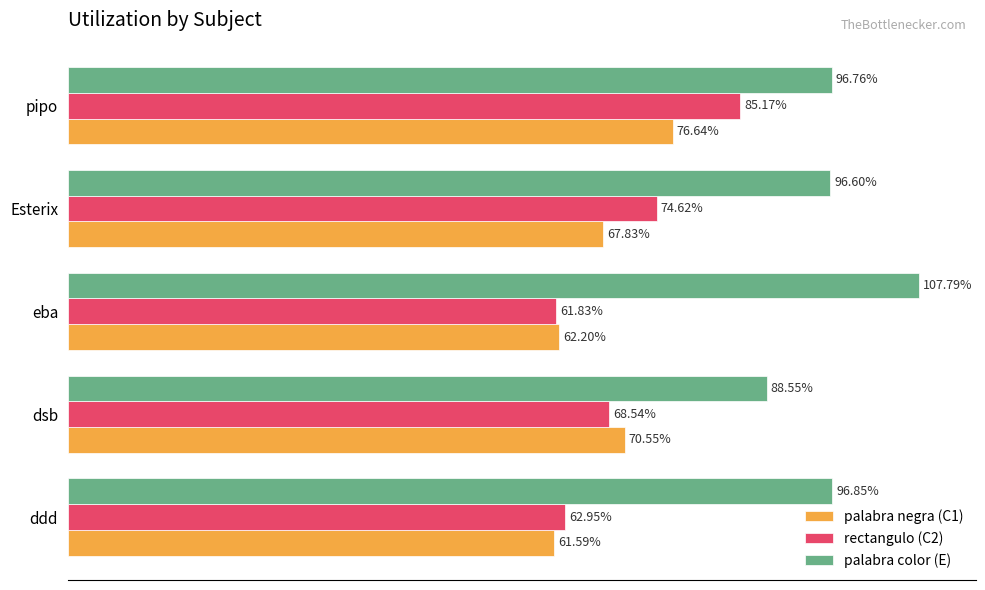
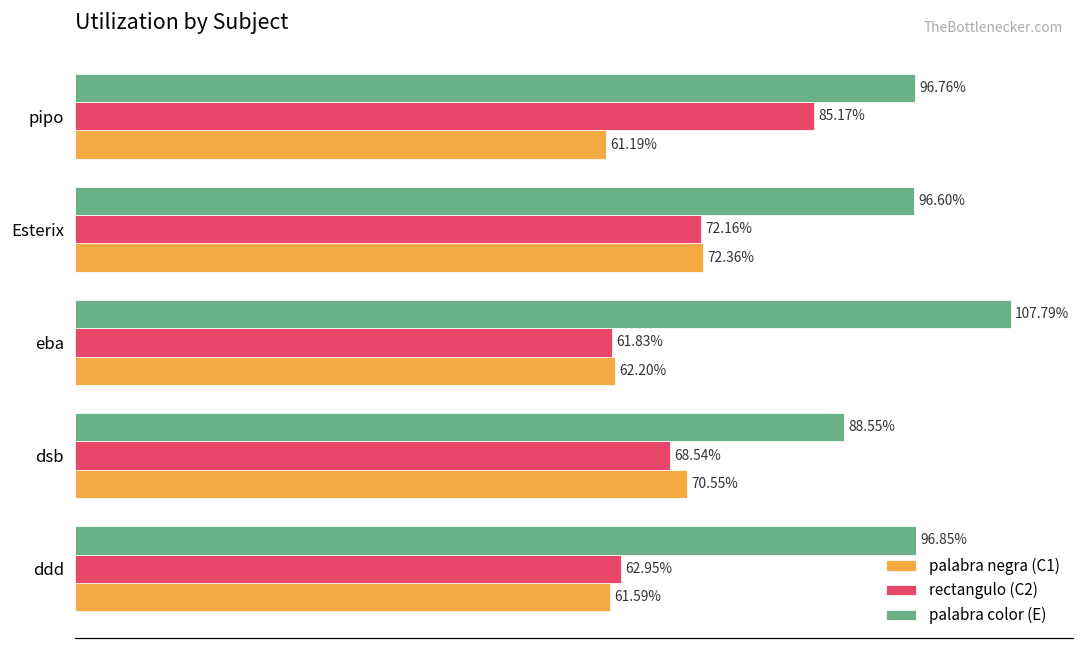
  {
    "palabra negra (C1)": {
-     "pipo": "76.64%",
-     "Esterix": "67.83%",
+     "pipo": "61.19%",
+     "Esterix": "72.36%",
      "eba": "62.20%",
      "dsb": "70.55%",
      "ddd": "61.59%"
    },
    "rectangulo (C2)": {
      "pipo": "85.17%",
-     "Esterix": "74.62%",
+     "Esterix": "72.16%",
      "eba": "61.83%",
      "dsb": "68.54%",
      "ddd": "62.95%"
    },
    "palabra color (E)": {
      "pipo": "96.76%",
      "Esterix": "96.60%",
      "eba": "107.79%",
      "dsb": "88.55%",
      "ddd": "96.85%"
    }
  }
